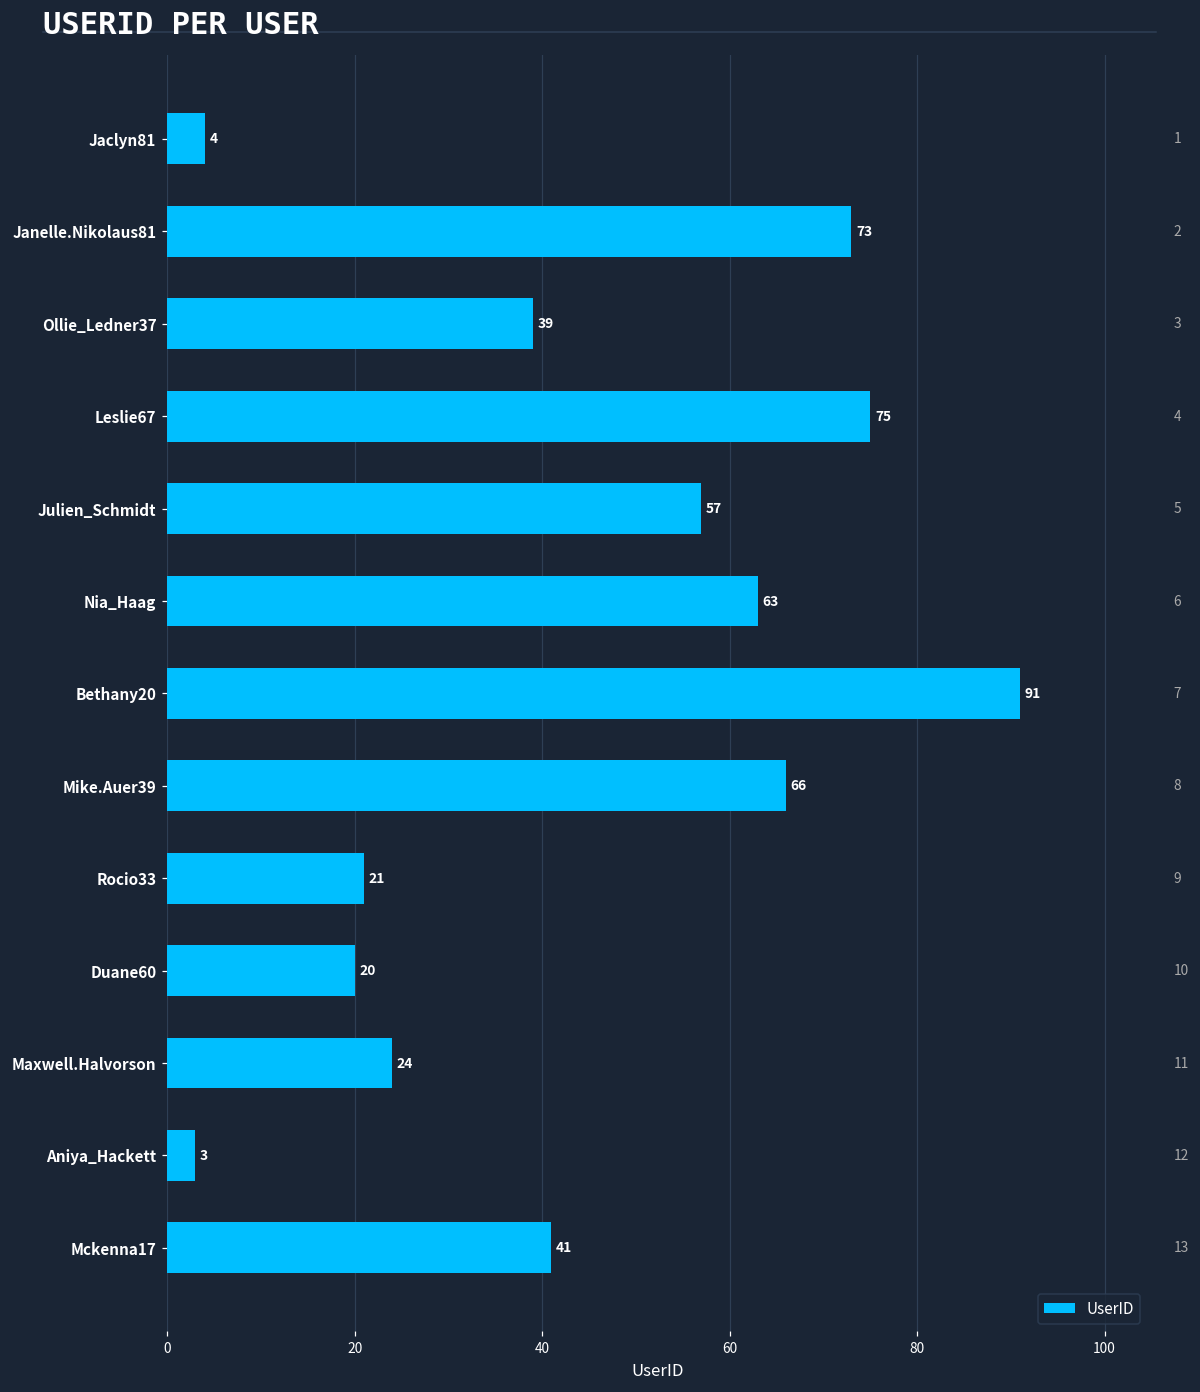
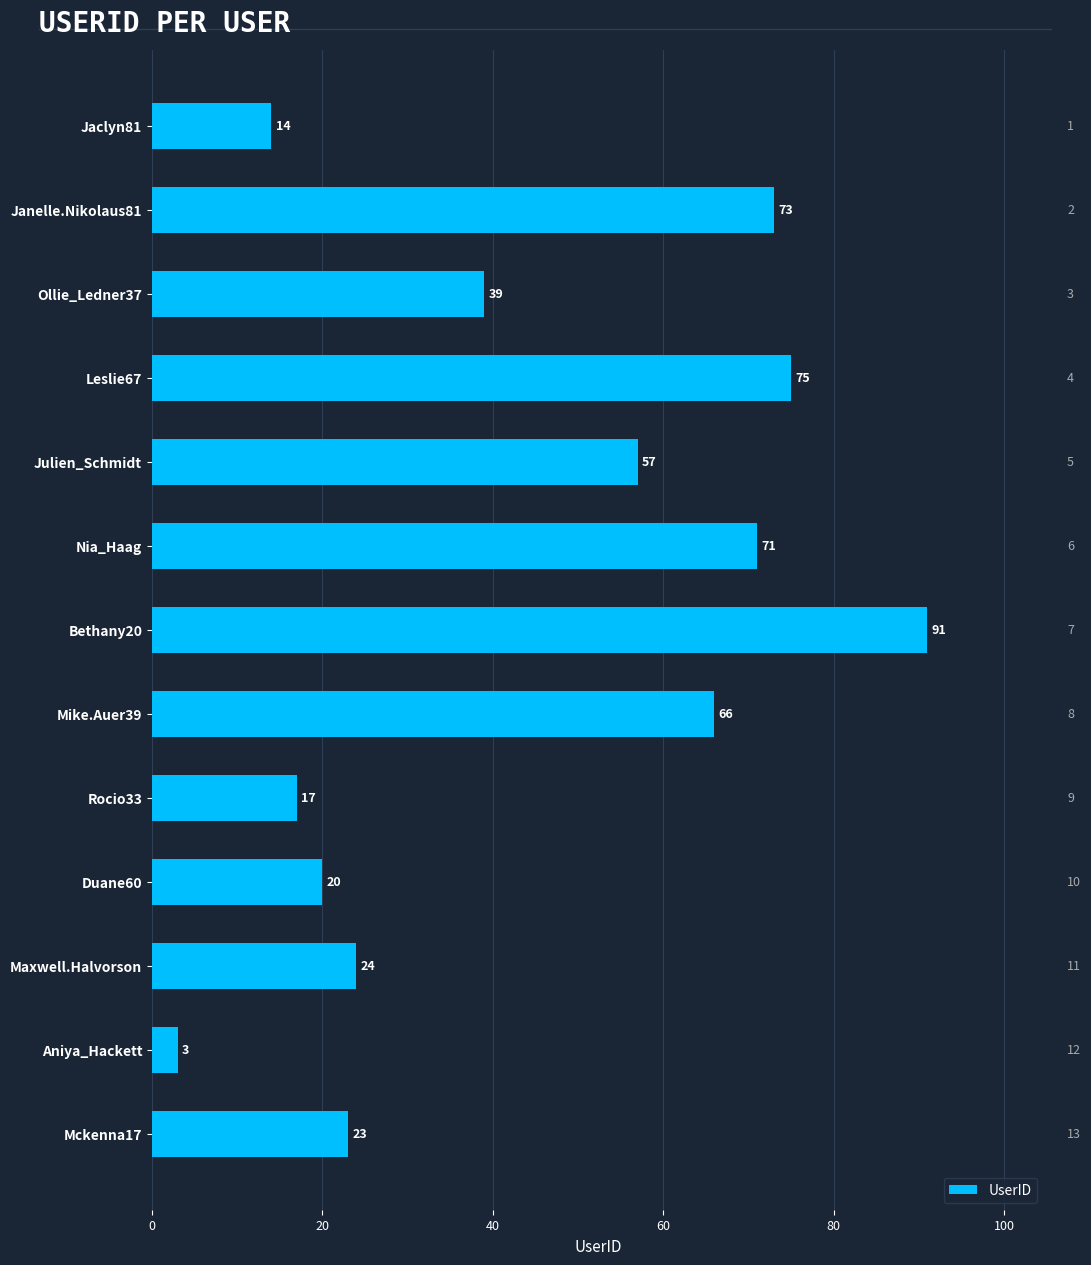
  {
-   "Jaclyn81": 4,
+   "Jaclyn81": 14,
    "Janelle.Nikolaus81": 73,
    "Ollie_Ledner37": 39,
    "Leslie67": 75,
    "Julien_Schmidt": 57,
-   "Nia_Haag": 63,
+   "Nia_Haag": 71,
    "Bethany20": 91,
    "Mike.Auer39": 66,
-   "Rocio33": 21,
+   "Rocio33": 17,
    "Duane60": 20,
    "Maxwell.Halvorson": 24,
    "Aniya_Hackett": 3,
-   "Mckenna17": 41
+   "Mckenna17": 23
  }
